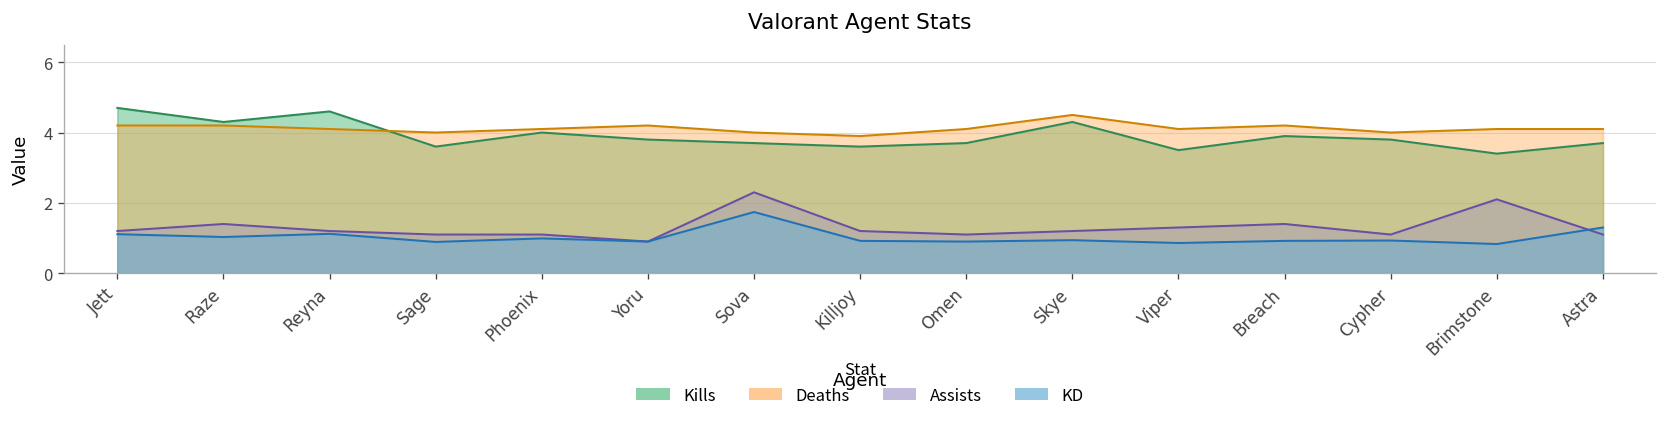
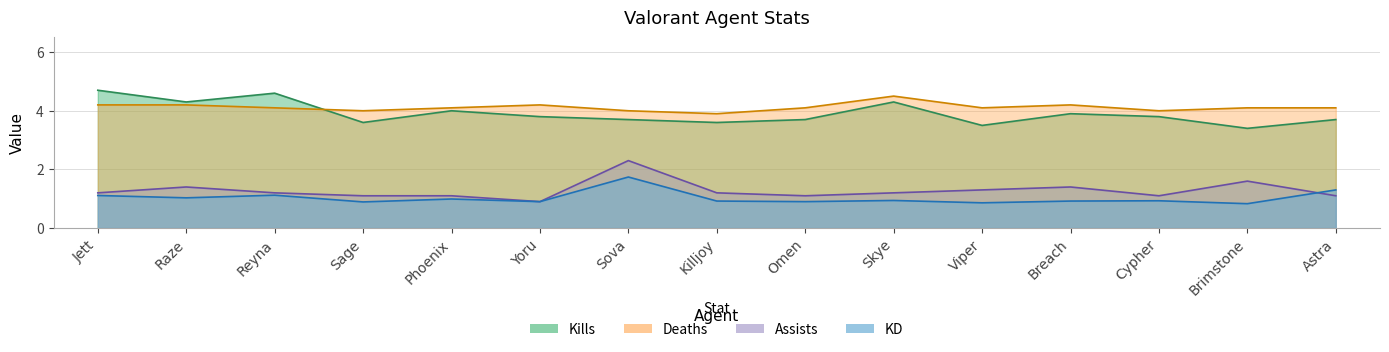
  {
    "Kills": {
      "Jett": 4.7,
      "Raze": 4.3,
      "Reyna": 4.6,
      "Sage": 3.6,
      "Phoenix": 4.0,
      "Yoru": 3.8,
      "Sova": 3.7,
      "Killjoy": 3.6,
      "Omen": 3.7,
      "Skye": 4.3,
      "Viper": 3.5,
      "Breach": 3.9,
      "Cypher": 3.8,
      "Brimstone": 3.4,
      "Astra": 3.7
    },
    "Deaths": {
      "Jett": 4.2,
      "Raze": 4.2,
      "Reyna": 4.1,
      "Sage": 4.0,
      "Phoenix": 4.1,
      "Yoru": 4.2,
      "Sova": 4.0,
      "Killjoy": 3.9,
      "Omen": 4.1,
      "Skye": 4.5,
      "Viper": 4.1,
      "Breach": 4.2,
      "Cypher": 4.0,
      "Brimstone": 4.1,
      "Astra": 4.1
    },
    "Assists": {
      "Jett": 1.2,
      "Raze": 1.4,
      "Sage": 1.1,
      "Phoenix": 1.1,
      "Sova": 2.3,
      "Killjoy": 1.2,
      "Omen": 1.1,
      "Skye": 1.2,
      "Viper": 1.3,
      "Breach": 1.4,
      "Cypher": 1.1,
-     "Brimstone": 2.1,
+     "Brimstone": 1.6,
      "Astra": 1.1
    },
    "KD": {
      "Jett": 1.1,
      "Raze": 1.0,
      "Sage": 0.9,
      "Phoenix": 1.0,
      "Sova": 1.7,
      "Killjoy": 0.9,
      "Omen": 0.9,
      "Skye": 0.9,
      "Viper": 0.9,
      "Breach": 0.9,
      "Cypher": 0.9,
      "Brimstone": 0.8,
      "Astra": 1.3
    }
  }
